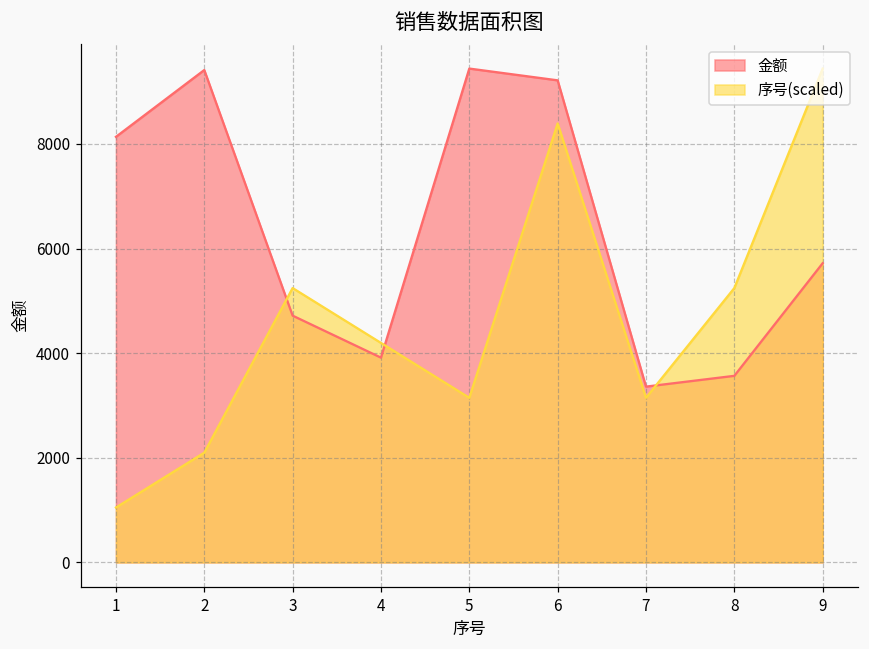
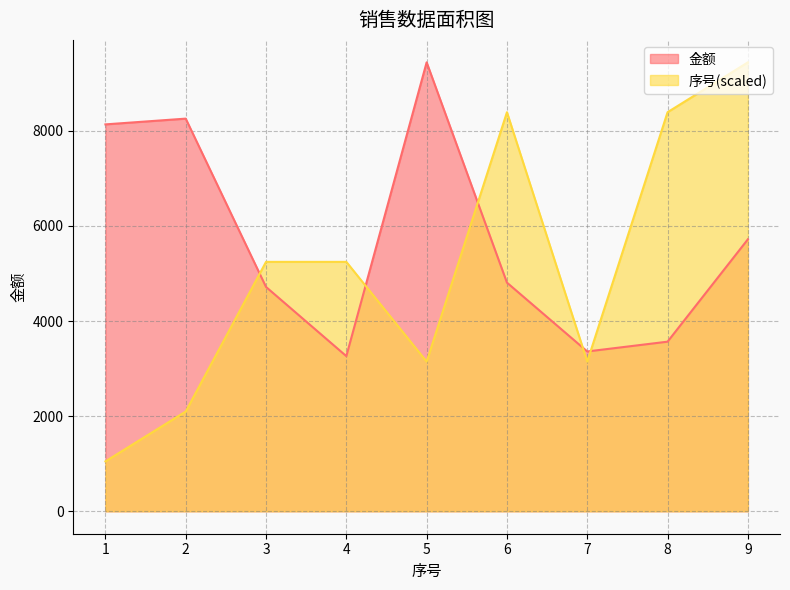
  {
    "金额": {
      "1": 8100,
-     "2": 9400,
+     "2": 8300,
      "3": 4700,
-     "4": 3900,
+     "4": 3300,
      "5": 9400,
-     "6": 9200,
+     "6": 4800,
      "7": 3400,
      "8": 3600,
      "9": 5700
    },
    "序号(scaled)": {
      "1": 1000,
      "2": 2100,
      "3": 5200,
-     "4": 4200,
+     "4": 5200,
      "5": 3100,
      "6": 8400,
      "7": 3100,
-     "8": 5200
+     "8": 8400
    }
  }
